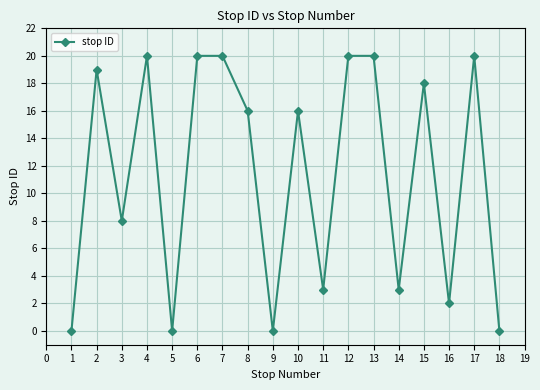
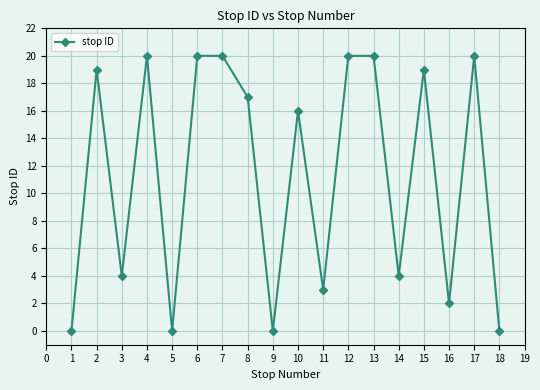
  {
    "1": 0,
    "2": 19,
-   "3": 8,
+   "3": 4,
    "4": 20,
    "5": 0,
    "6": 20,
    "7": 20,
-   "8": 16,
+   "8": 17,
    "9": 0,
    "10": 16,
    "11": 3,
    "12": 20,
    "13": 20,
-   "14": 3,
-   "15": 18,
+   "14": 4,
+   "15": 19,
    "16": 2,
    "17": 20,
    "18": 0
  }
